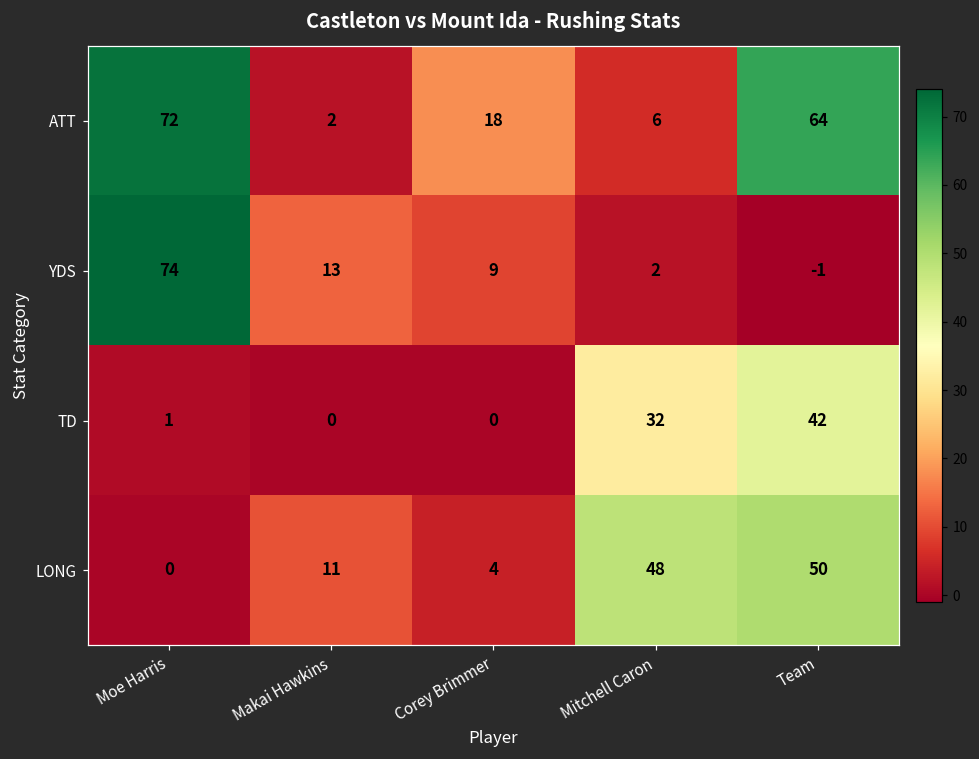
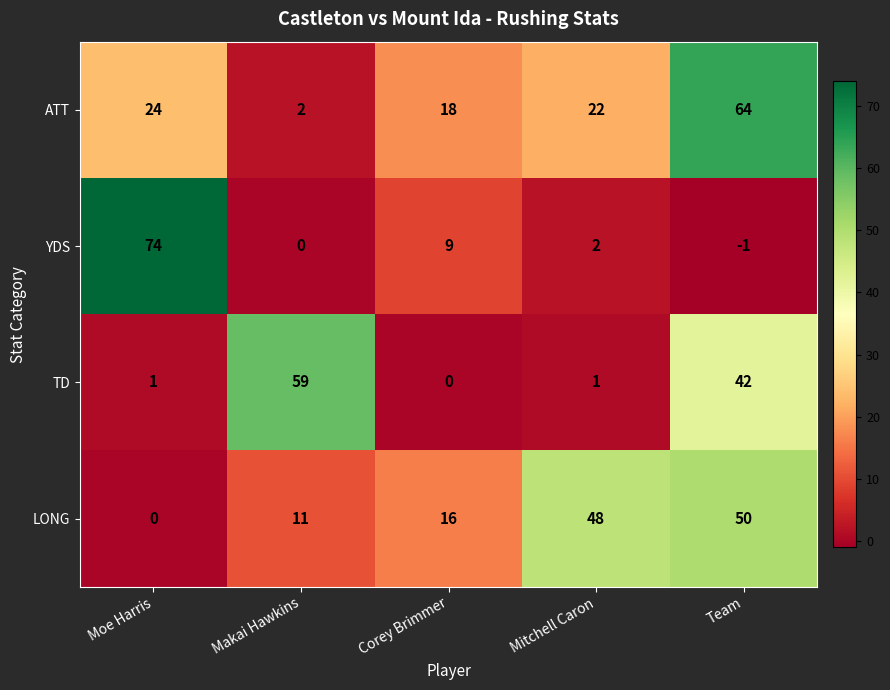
  {
    "ATT": {
-     "Moe Harris": 72,
+     "Moe Harris": 24,
      "Makai Hawkins": 2,
      "Corey Brimmer": 18,
-     "Mitchell Caron": 6,
+     "Mitchell Caron": 22,
      "Team": 64
    },
    "YDS": {
      "Moe Harris": 74,
-     "Makai Hawkins": 13,
+     "Makai Hawkins": 0,
      "Corey Brimmer": 9,
      "Mitchell Caron": 2,
      "Team": -1
    },
    "TD": {
      "Moe Harris": 1,
-     "Makai Hawkins": 0,
+     "Makai Hawkins": 59,
      "Corey Brimmer": 0,
-     "Mitchell Caron": 32,
+     "Mitchell Caron": 1,
      "Team": 42
    },
    "LONG": {
      "Moe Harris": 0,
      "Makai Hawkins": 11,
-     "Corey Brimmer": 4,
+     "Corey Brimmer": 16,
      "Mitchell Caron": 48,
      "Team": 50
    }
  }
